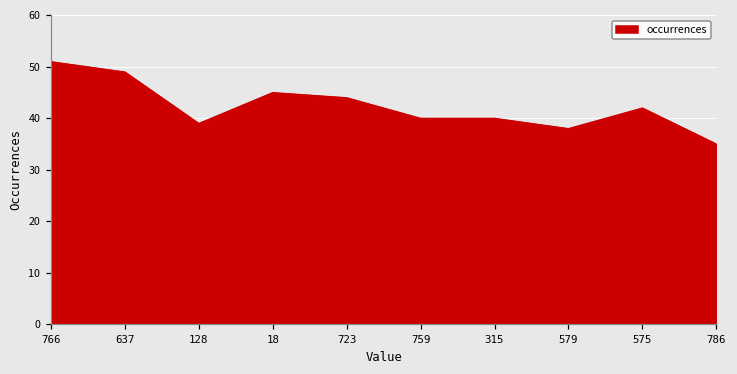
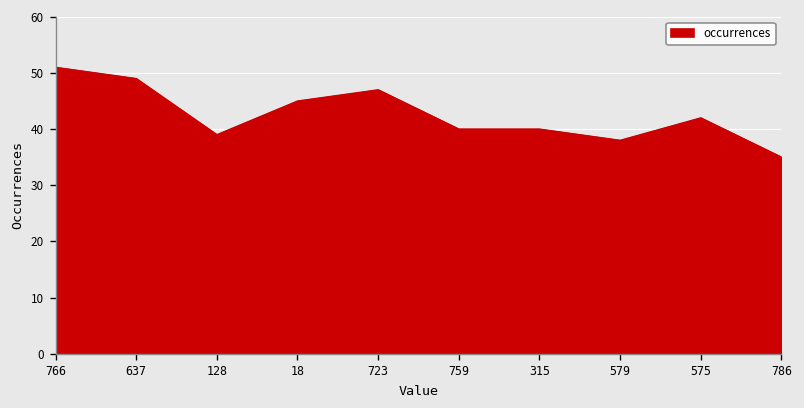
  {
    "766": 51,
    "637": 49,
    "128": 39,
    "18": 45,
-   "723": 44,
+   "723": 47,
    "759": 40,
    "315": 40,
    "579": 38,
    "575": 42,
    "786": 35
  }
